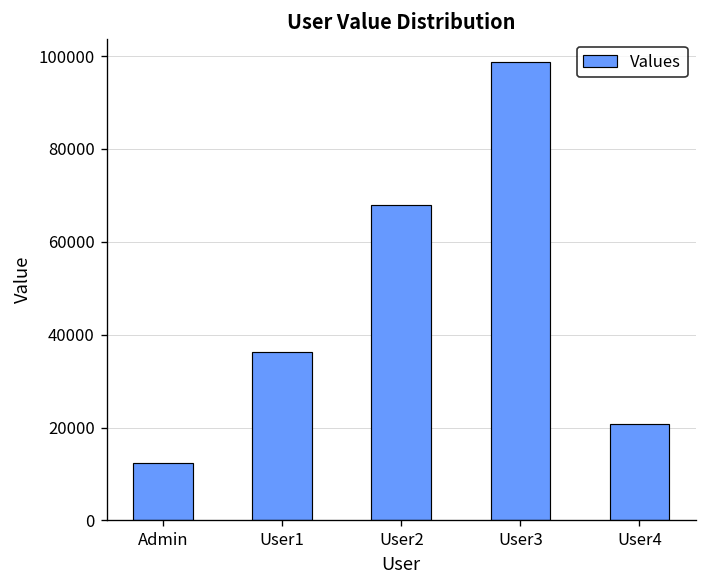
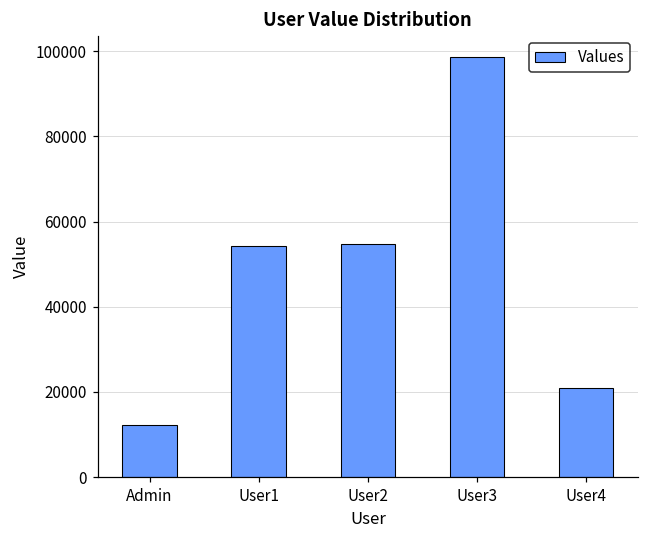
  {
    "Admin": 12000,
-   "User1": 36000,
-   "User2": 68000,
+   "User1": 54000,
+   "User2": 55000,
    "User3": 99000,
    "User4": 21000
  }
